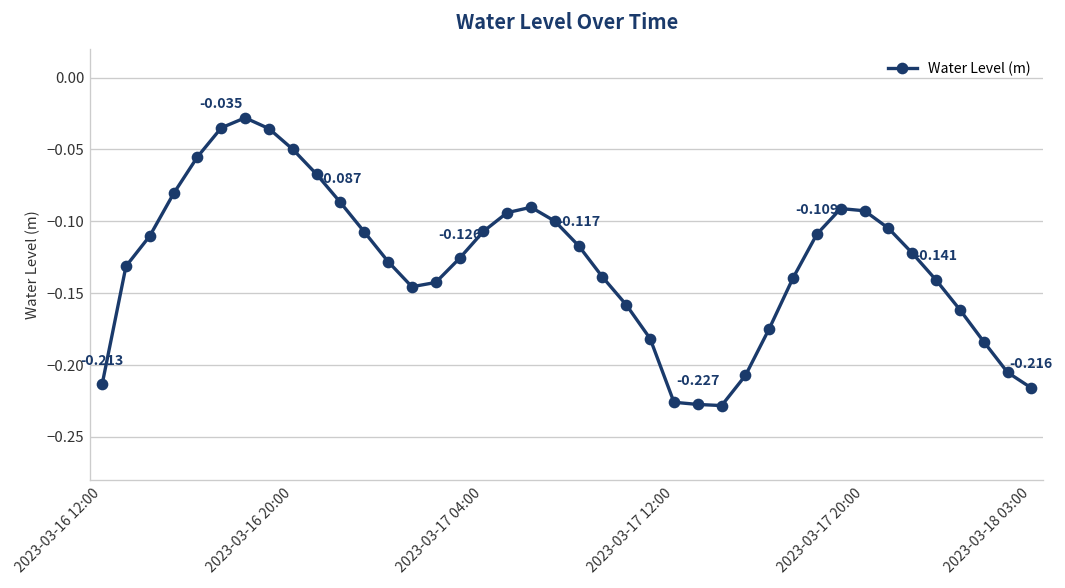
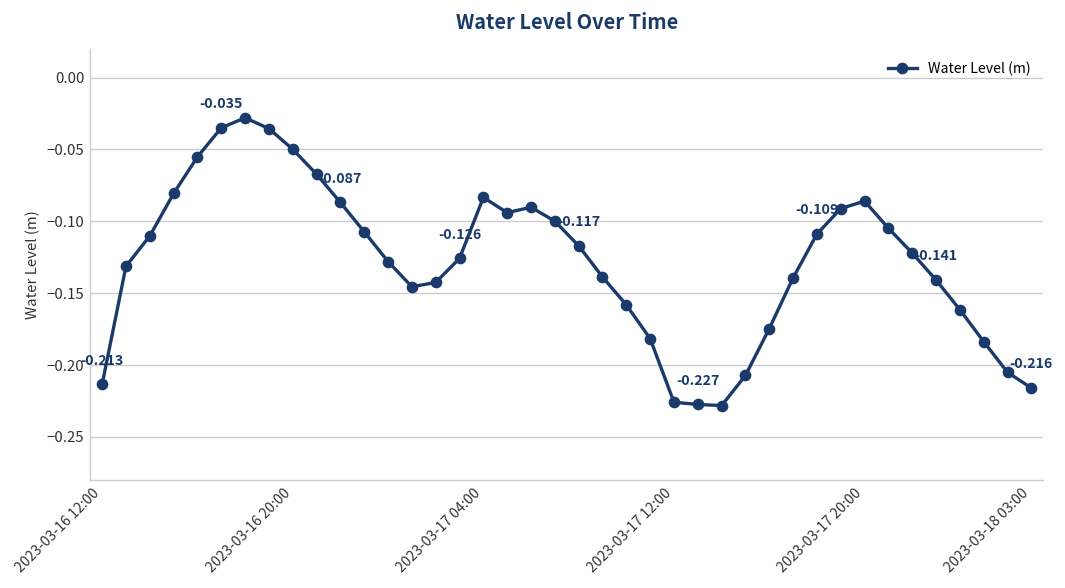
  {
    "2023-03-16 20:00": -0.050,
-   "2023-03-17 04:00": -0.107,
-   "2023-03-17 20:00": -0.093
+   "2023-03-17 04:00": -0.083,
+   "2023-03-17 20:00": -0.086
  }
